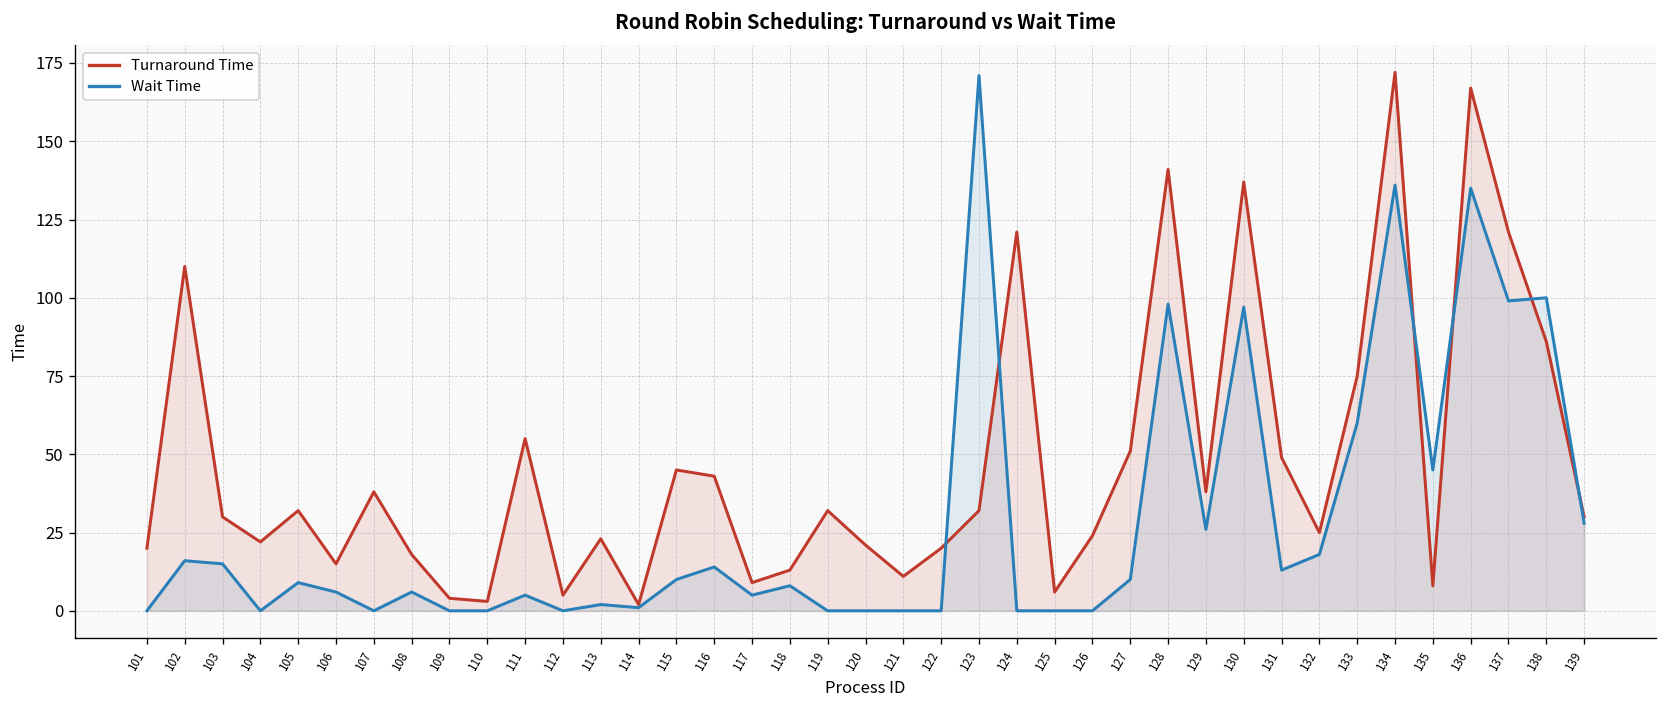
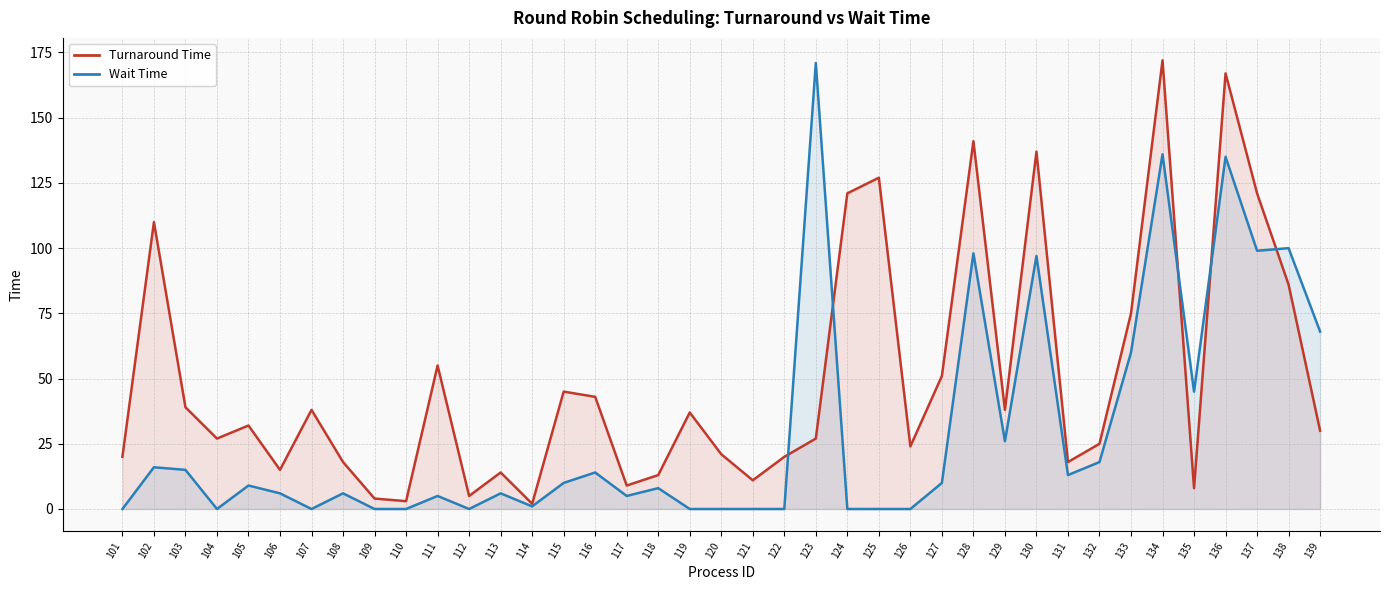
  {
    "Turnaround Time": {
      "101": 20,
      "102": 110,
-     "103": 30,
-     "104": 22,
+     "103": 39,
+     "104": 27,
      "105": 32,
      "106": 15,
      "107": 38,
      "108": 18,
      "109": 4,
      "110": 3,
      "111": 55,
      "112": 5,
-     "113": 23,
+     "113": 14,
      "114": 2,
      "115": 45,
      "116": 43,
      "117": 9,
      "118": 13,
-     "119": 32,
+     "119": 37,
      "120": 21,
      "121": 11,
      "122": 20,
-     "123": 32,
+     "123": 27,
      "124": 121,
-     "125": 6,
+     "125": 127,
      "126": 24,
      "127": 51,
      "128": 141,
      "129": 38,
      "130": 137,
-     "131": 49,
+     "131": 18,
      "132": 25,
      "133": 75,
      "134": 172,
      "135": 8,
      "136": 167,
      "137": 121,
      "138": 86,
      "139": 30
    },
    "Wait Time": {
      "101": 0,
      "102": 16,
      "103": 15,
      "104": 0,
      "105": 9,
      "106": 6,
      "107": 0,
      "108": 6,
      "109": 0,
      "110": 0,
      "111": 5,
      "112": 0,
-     "113": 2,
+     "113": 6,
      "114": 1,
      "115": 10,
      "116": 14,
      "117": 5,
      "118": 8,
      "119": 0,
      "120": 0,
      "121": 0,
      "122": 0,
      "123": 171,
      "124": 0,
      "125": 0,
      "126": 0,
      "127": 10,
      "128": 98,
      "129": 26,
      "130": 97,
      "131": 13,
      "132": 18,
      "133": 60,
      "134": 136,
      "135": 45,
      "136": 135,
      "137": 99,
      "138": 100,
-     "139": 28
+     "139": 68
    }
  }
